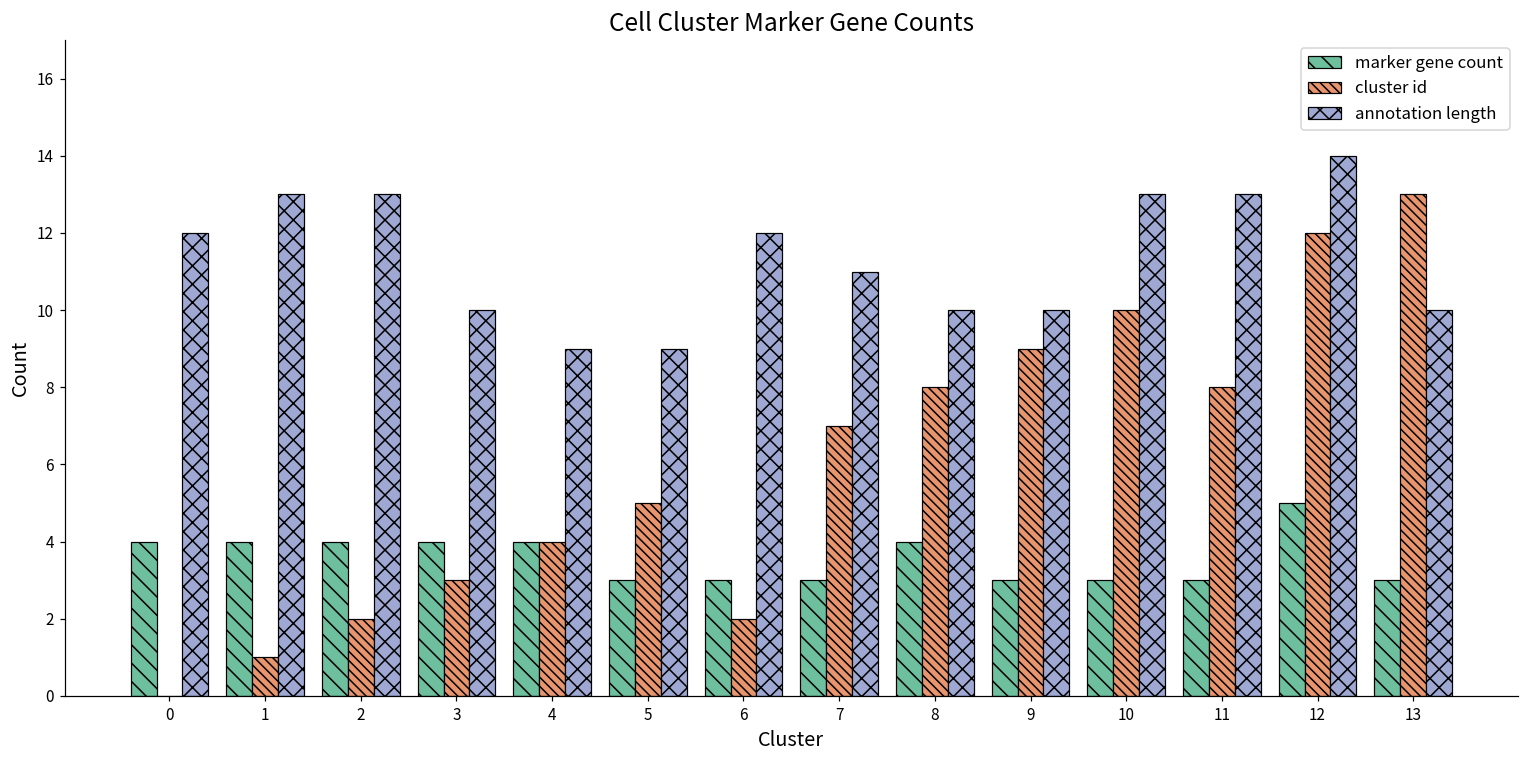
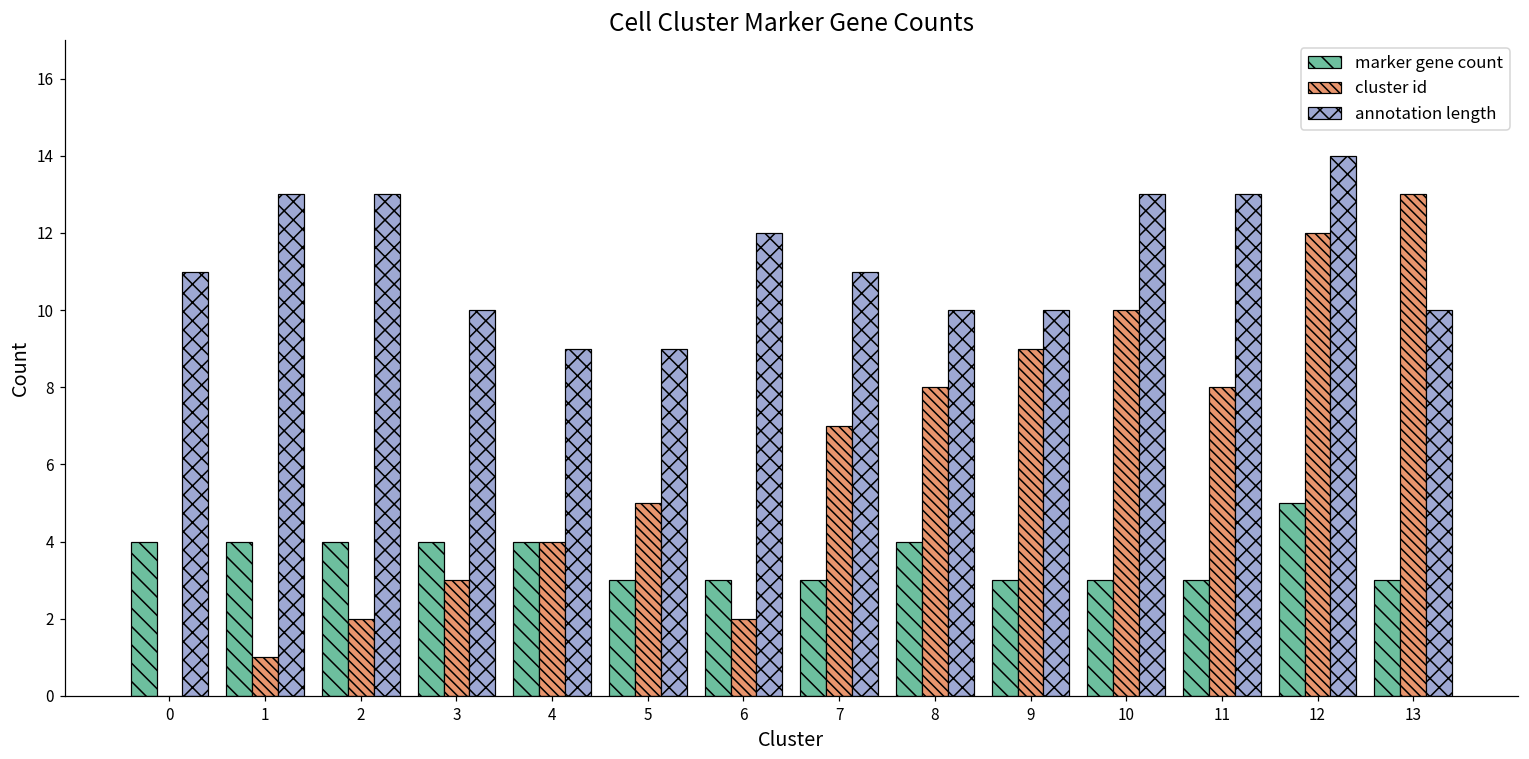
  {
    "marker gene count": {
      "0": 4,
      "1": 4,
      "2": 4,
      "3": 4,
      "4": 4,
      "5": 3,
      "6": 3,
      "7": 3,
      "8": 4,
      "9": 3,
      "10": 3,
      "11": 3,
      "12": 5,
      "13": 3
    },
    "cluster id": {
      "0": 0,
      "1": 1,
      "2": 2,
      "3": 3,
      "4": 4,
      "5": 5,
      "6": 2,
      "7": 7,
      "8": 8,
      "9": 9,
      "10": 10,
      "11": 8,
      "12": 12,
      "13": 13
    },
    "annotation length": {
-     "0": 12,
+     "0": 11,
      "1": 13,
      "2": 13,
      "3": 10,
      "4": 9,
      "5": 9,
      "6": 12,
      "7": 11,
      "8": 10,
      "9": 10,
      "10": 13,
      "11": 13,
      "12": 14,
      "13": 10
    }
  }
